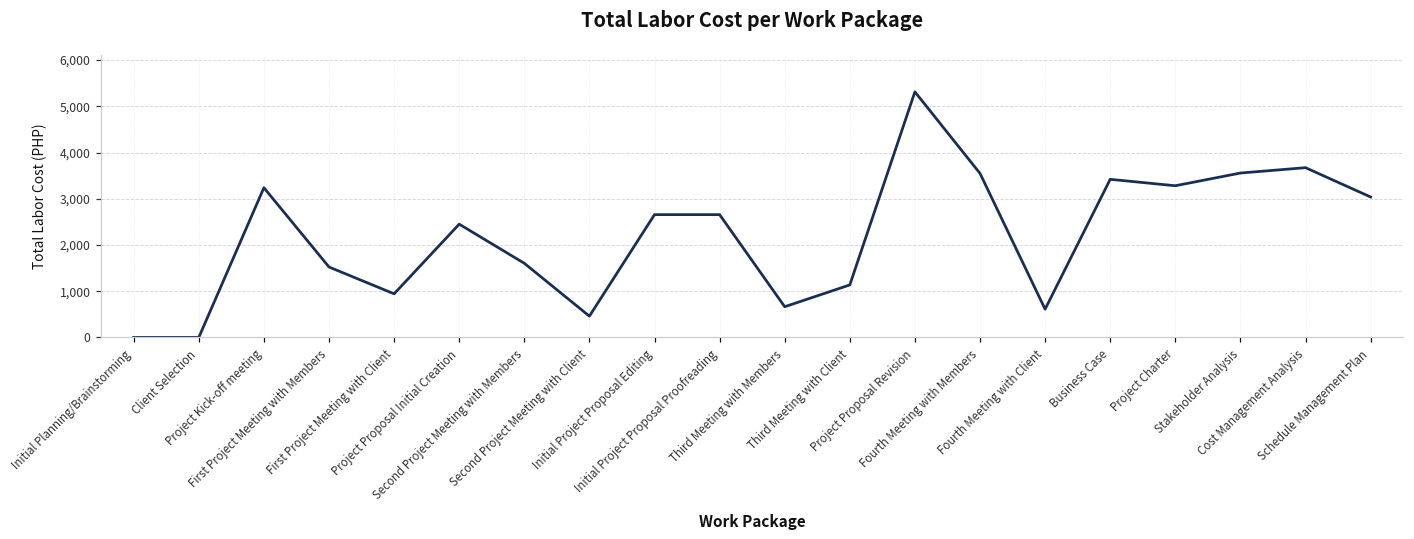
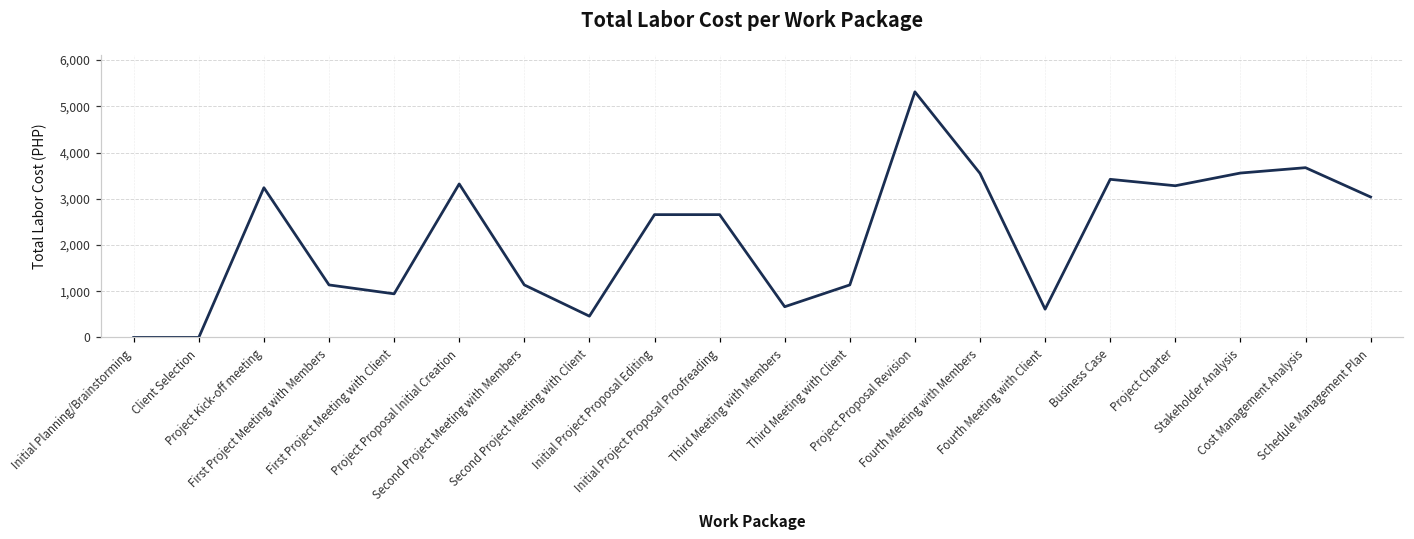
  {
    "Initial Planning/Brainstorming": "0",
    "Client Selection": "0",
    "Project Kick-off meeting": "3,200",
-   "First Project Meeting with Members": "1,500",
+   "First Project Meeting with Members": "1,100",
    "First Project Meeting with Client": "900",
-   "Project Proposal Initial Creation": "2,500",
-   "Second Project Meeting with Members": "1,600",
+   "Project Proposal Initial Creation": "3,300",
+   "Second Project Meeting with Members": "1,100",
    "Second Project Meeting with Client": "500",
    "Initial Project Proposal Editing": "2,700",
    "Initial Project Proposal Proofreading": "2,700",
    "Third Meeting with Members": "700",
    "Third Meeting with Client": "1,100",
    "Project Proposal Revision": "5,300",
    "Fourth Meeting with Members": "3,500",
    "Fourth Meeting with Client": "600",
    "Business Case": "3,400",
    "Project Charter": "3,300",
    "Stakeholder Analysis": "3,600",
    "Cost Management Analysis": "3,700",
    "Schedule Management Plan": "3,000"
  }
